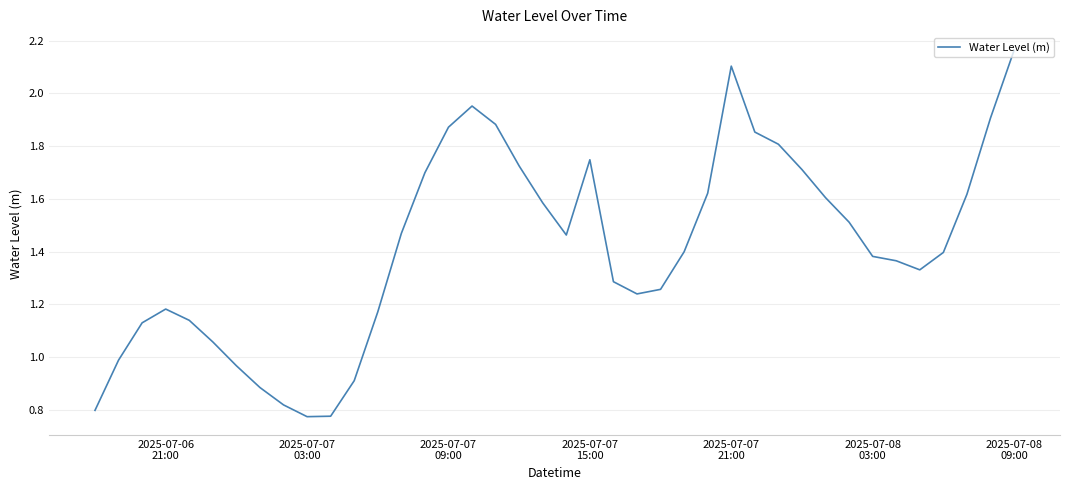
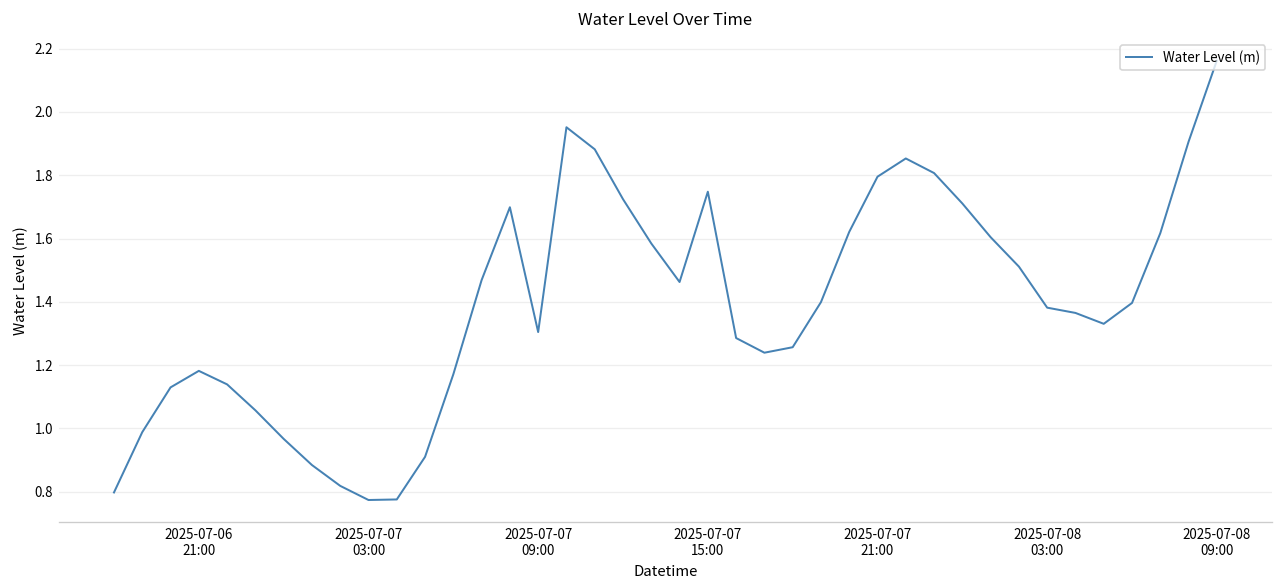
  {
    "2025-07-06 21:00": 1.18,
    "2025-07-07 03:00": 0.77,
-   "2025-07-07 09:00": 1.87,
+   "2025-07-07 09:00": 1.30,
    "2025-07-07 15:00": 1.75,
-   "2025-07-07 21:00": 2.10,
+   "2025-07-07 21:00": 1.80,
    "2025-07-08 03:00": 1.38
  }
